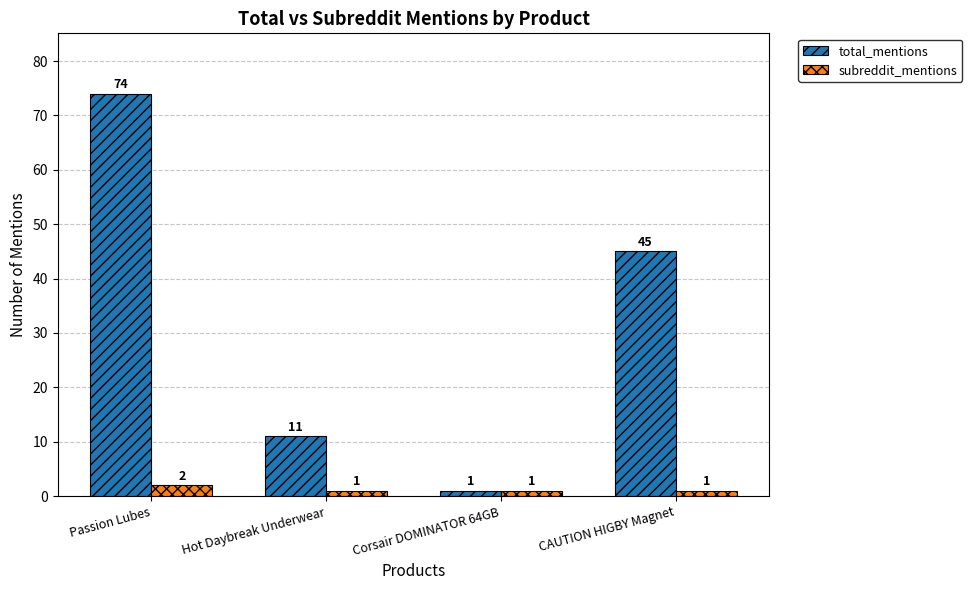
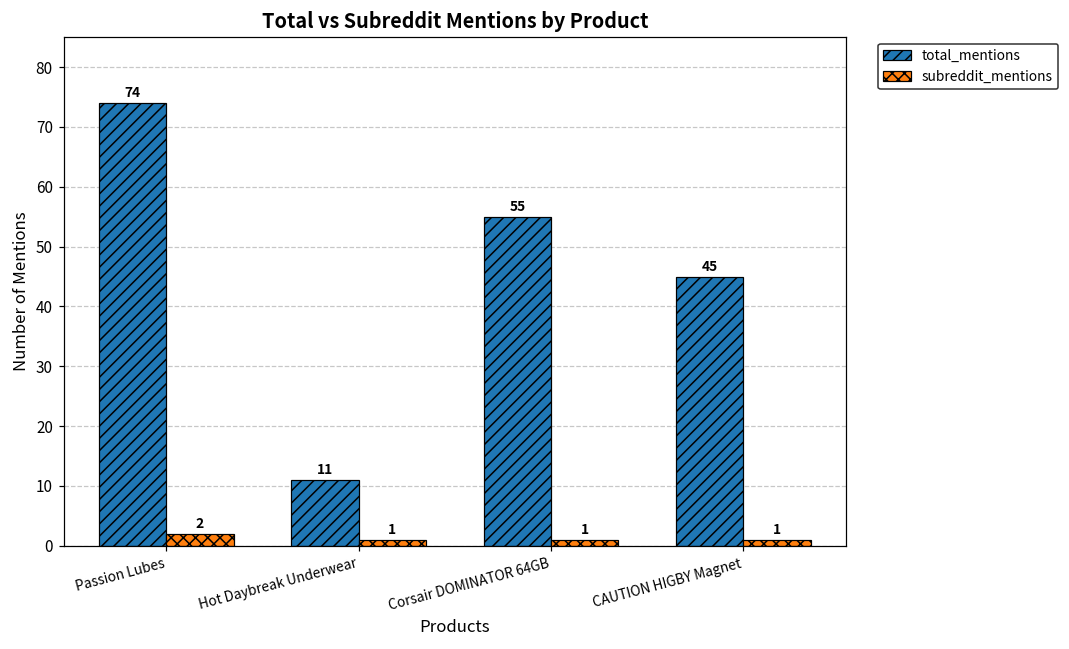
  {
    "total_mentions": {
      "Passion Lubes": 74,
      "Hot Daybreak Underwear": 11,
-     "Corsair DOMINATOR 64GB": 1,
+     "Corsair DOMINATOR 64GB": 55,
      "CAUTION HIGBY Magnet": 45
    },
    "subreddit_mentions": {
      "Passion Lubes": 2,
      "Hot Daybreak Underwear": 1,
      "Corsair DOMINATOR 64GB": 1,
      "CAUTION HIGBY Magnet": 1
    }
  }
